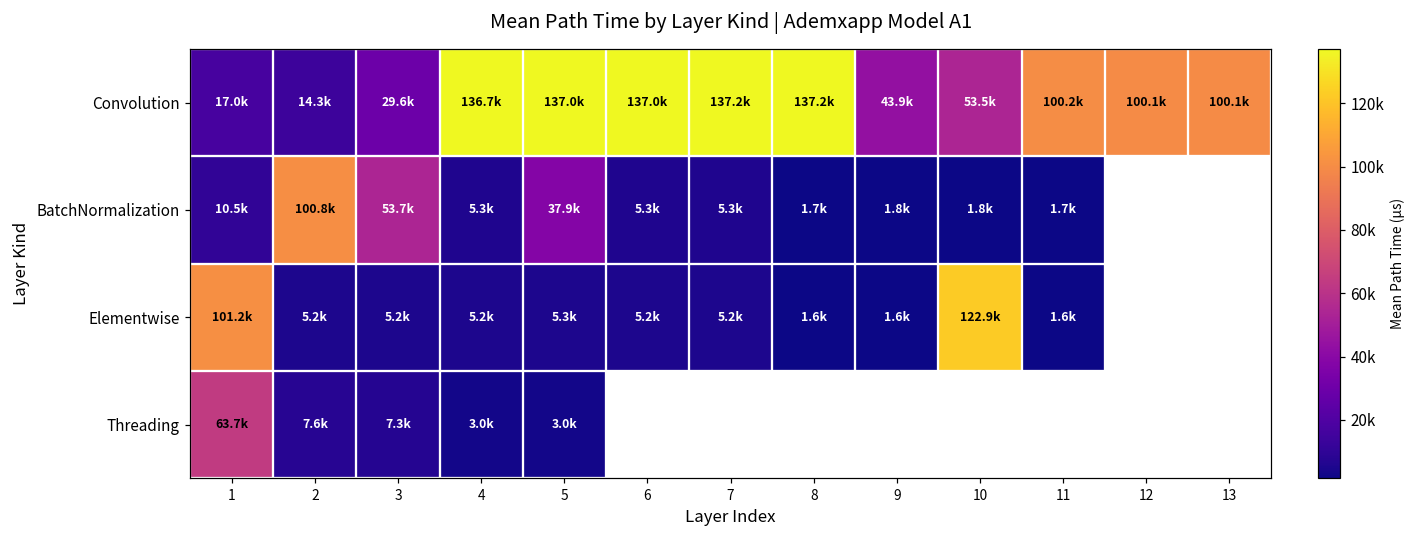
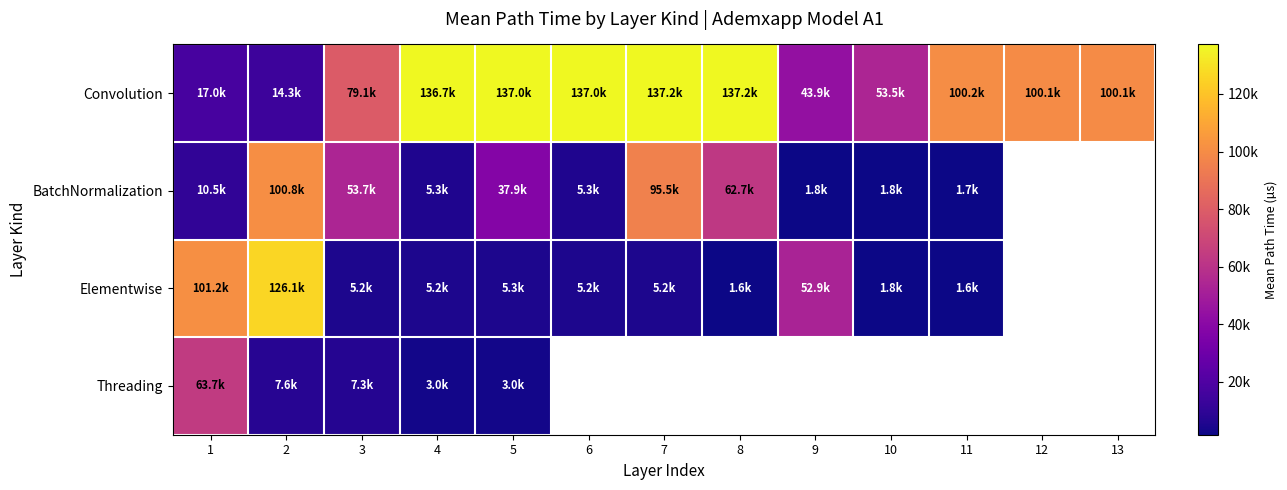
  {
    "Convolution": {
      "1": "17.0k",
      "2": "14.3k",
-     "3": "29.6k",
+     "3": "79.1k",
      "4": "136.7k",
      "5": "137.0k",
      "6": "137.0k",
      "7": "137.2k",
      "8": "137.2k",
      "9": "43.9k",
      "10": "53.5k",
      "11": "100.2k",
      "12": "100.1k",
      "13": "100.1k"
    },
    "BatchNormalization": {
      "1": "10.5k",
      "2": "100.8k",
      "3": "53.7k",
      "4": "5.3k",
      "5": "37.9k",
      "6": "5.3k",
-     "7": "5.3k",
-     "8": "1.7k",
+     "7": "95.5k",
+     "8": "62.7k",
      "9": "1.8k",
      "10": "1.8k",
      "11": "1.7k"
    },
    "Elementwise": {
      "1": "101.2k",
-     "2": "5.2k",
+     "2": "126.1k",
      "3": "5.2k",
      "4": "5.2k",
      "5": "5.3k",
      "6": "5.2k",
      "7": "5.2k",
      "8": "1.6k",
-     "9": "1.6k",
-     "10": "122.9k",
+     "9": "52.9k",
+     "10": "1.8k",
      "11": "1.6k"
    },
    "Threading": {
      "1": "63.7k",
      "2": "7.6k",
      "3": "7.3k",
      "4": "3.0k",
      "5": "3.0k"
    }
  }
